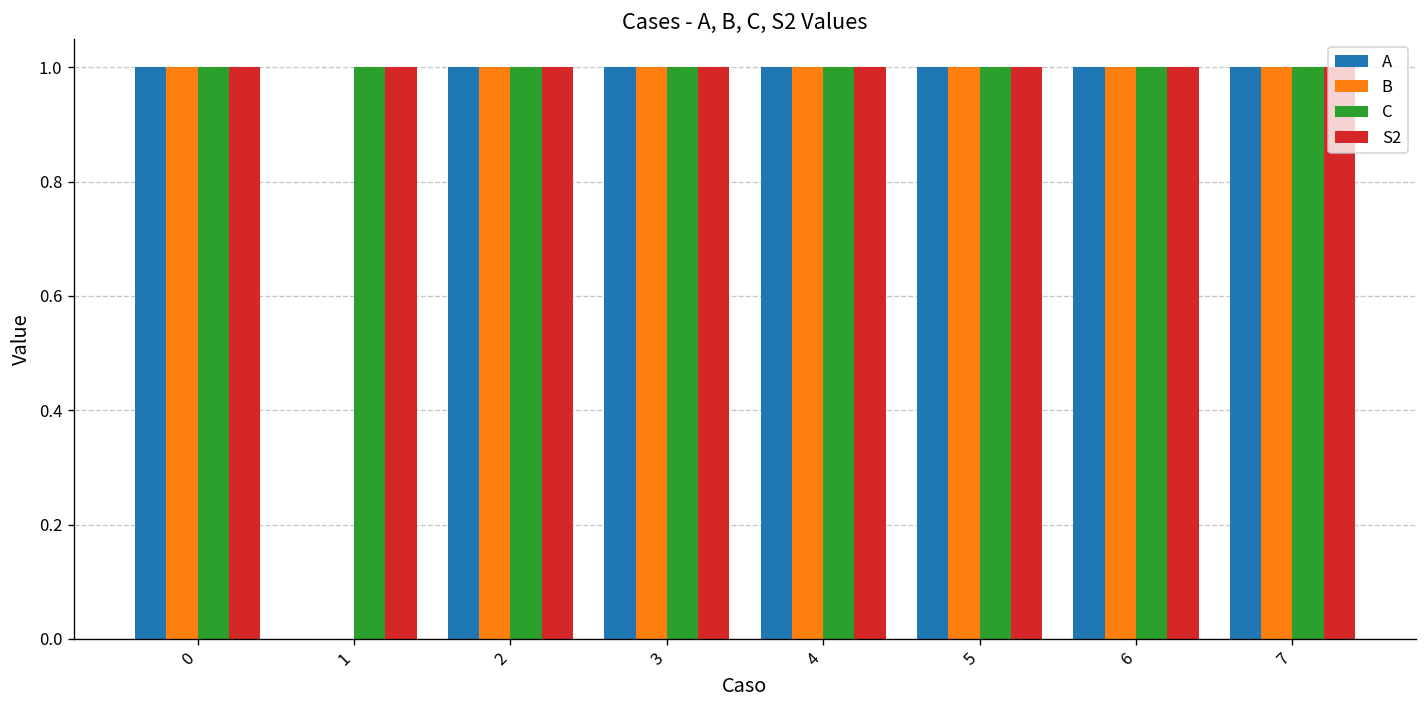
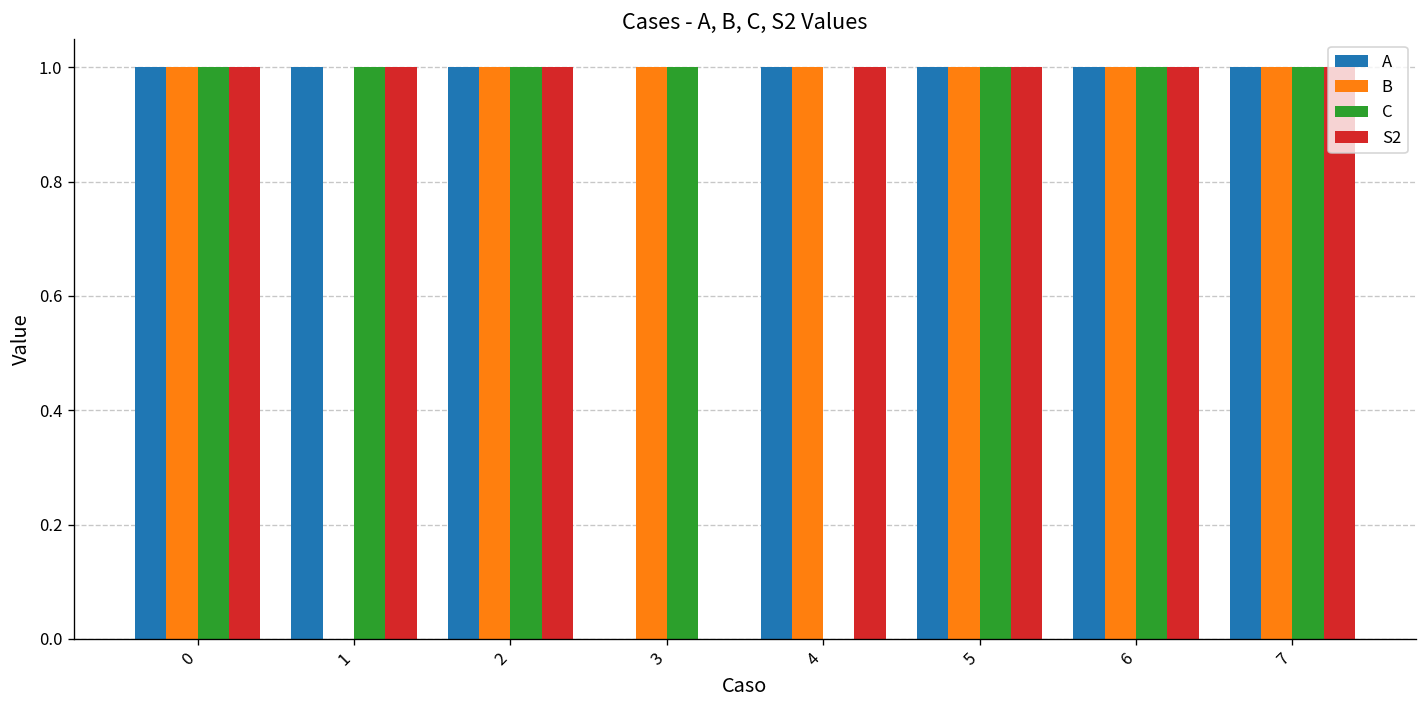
  {
    "A": {
      "0": 1,
-     "1": 0,
+     "1": 1,
      "2": 1,
-     "3": 1,
+     "3": 0,
      "4": 1,
      "5": 1,
      "6": 1,
      "7": 1
    },
    "B": {
      "0": 1,
      "1": 0,
      "2": 1,
      "3": 1,
      "4": 1,
      "5": 1,
      "6": 1,
      "7": 1
    },
    "C": {
      "0": 1,
      "1": 1,
      "2": 1,
      "3": 1,
-     "4": 1,
+     "4": 0,
      "5": 1,
      "6": 1,
      "7": 1
    },
    "S2": {
      "0": 1,
      "1": 1,
      "2": 1,
-     "3": 1,
+     "3": 0,
      "4": 1,
      "5": 1,
      "6": 1
    }
  }
